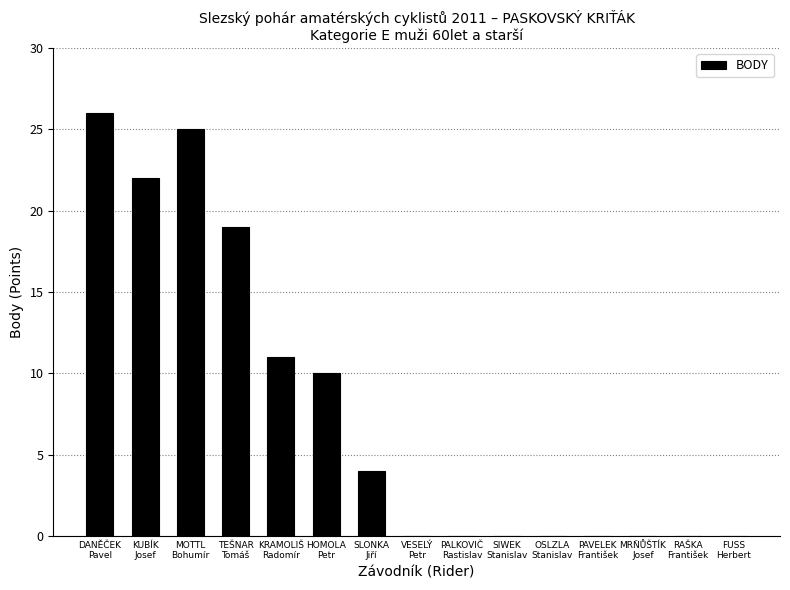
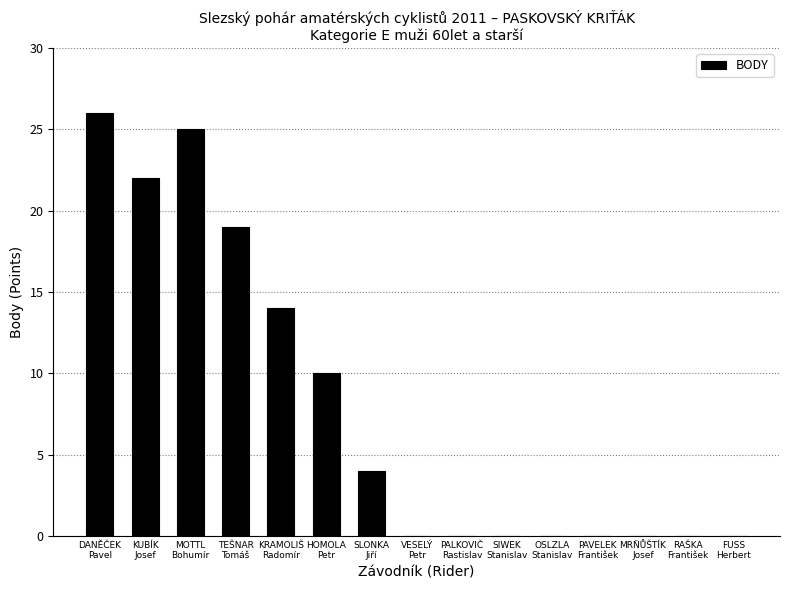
  {
    "DANĚČEK Pavel": 26,
    "KUBÍK Josef": 22,
    "MOTTL Bohumír": 25,
    "TEŠNAR Tomáš": 19,
-   "KRAMOLIŠ Radomír": 11,
+   "KRAMOLIŠ Radomír": 14,
    "HOMOLA Petr": 10,
    "SLONKA Jiří": 4,
    "VESELÝ Petr": 0,
    "PALKOVIČ Rastislav": 0,
    "SIWEK Stanislav": 0,
    "OSLZLA Stanislav": 0,
    "PAVELEK František": 0,
    "MRŇŮŠTÍK Josef": 0,
    "RAŠKA František": 0,
    "FUSS Herbert": 0
  }
